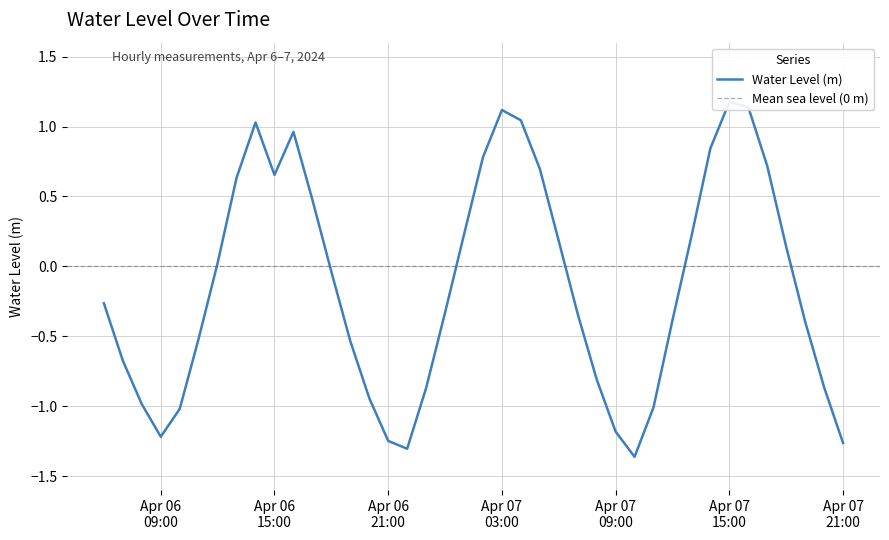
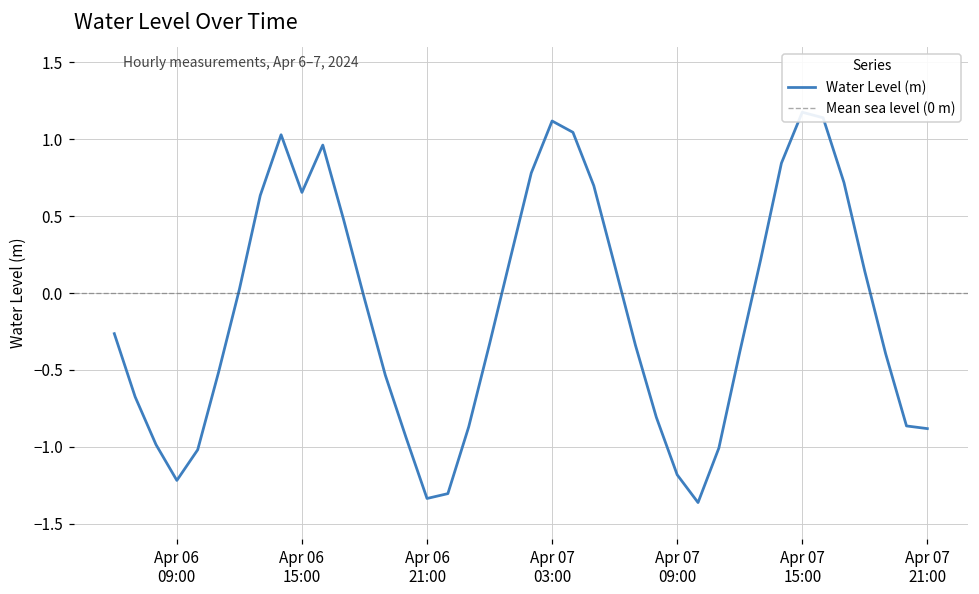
  {
    "Apr 06 09:00": -1.22,
    "Apr 06 15:00": 0.65,
-   "Apr 06 21:00": -1.25,
+   "Apr 06 21:00": -1.34,
    "Apr 07 03:00": 1.12,
    "Apr 07 09:00": -1.18,
-   "Apr 07 21:00": -1.26
+   "Apr 07 21:00": -0.88
  }
